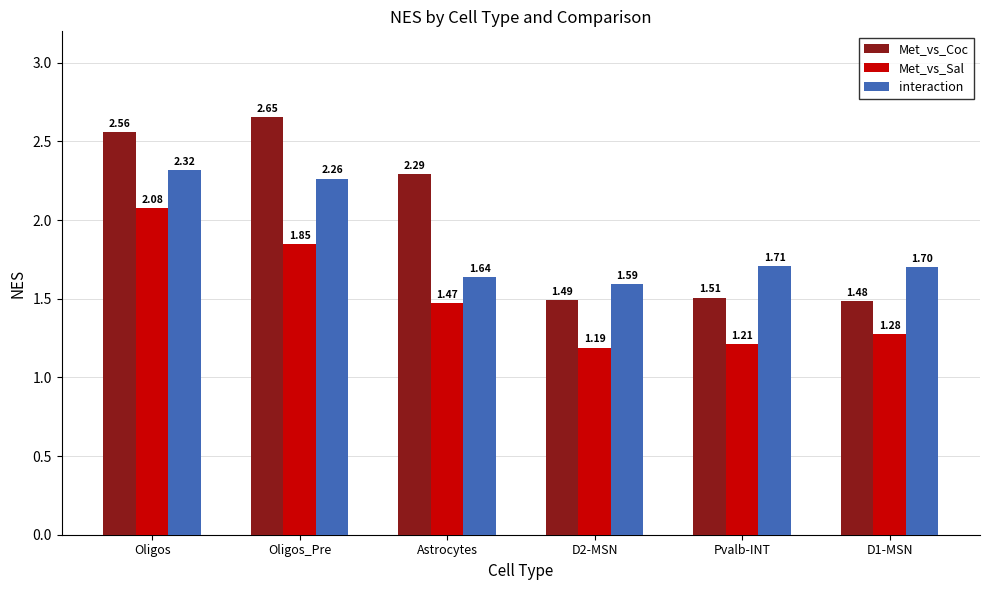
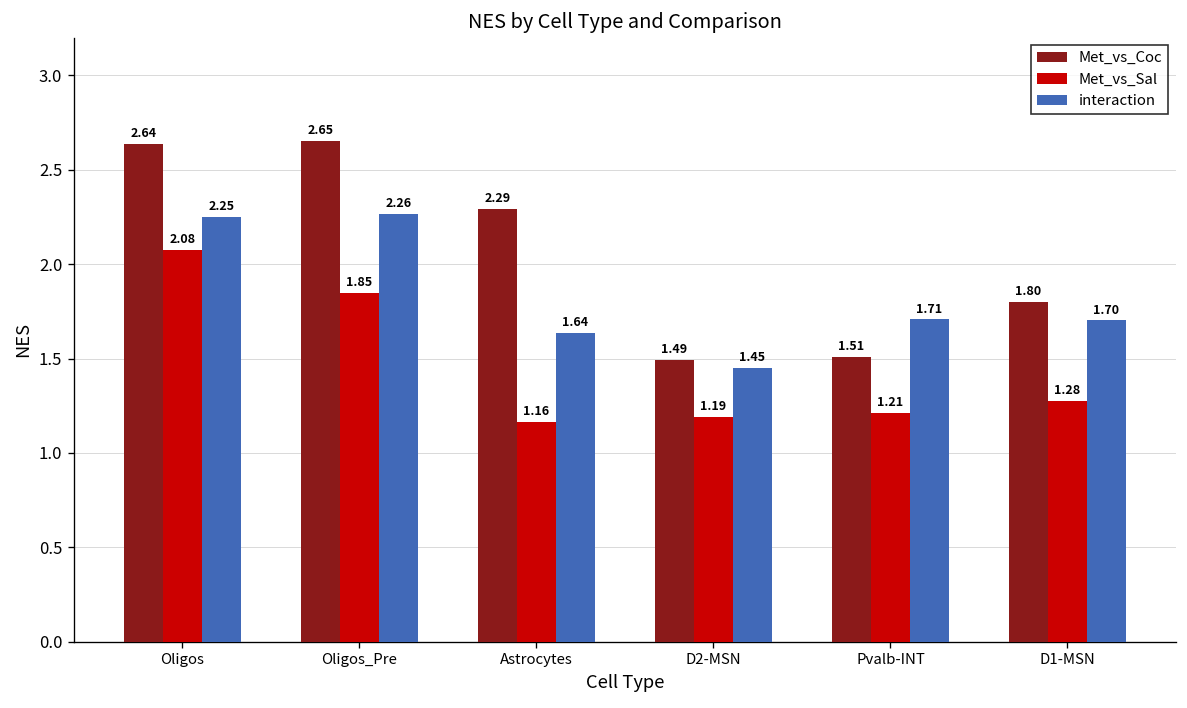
  {
    "Met_vs_Coc": {
-     "Oligos": 2.56,
+     "Oligos": 2.64,
      "Oligos_Pre": 2.65,
      "Astrocytes": 2.29,
      "D2-MSN": 1.49,
      "Pvalb-INT": 1.51,
-     "D1-MSN": 1.48
+     "D1-MSN": 1.80
    },
    "Met_vs_Sal": {
      "Oligos": 2.08,
      "Oligos_Pre": 1.85,
-     "Astrocytes": 1.47,
+     "Astrocytes": 1.16,
      "D2-MSN": 1.19,
      "Pvalb-INT": 1.21,
      "D1-MSN": 1.28
    },
    "interaction": {
-     "Oligos": 2.32,
+     "Oligos": 2.25,
      "Oligos_Pre": 2.26,
      "Astrocytes": 1.64,
-     "D2-MSN": 1.59,
+     "D2-MSN": 1.45,
      "Pvalb-INT": 1.71,
      "D1-MSN": 1.70
    }
  }
